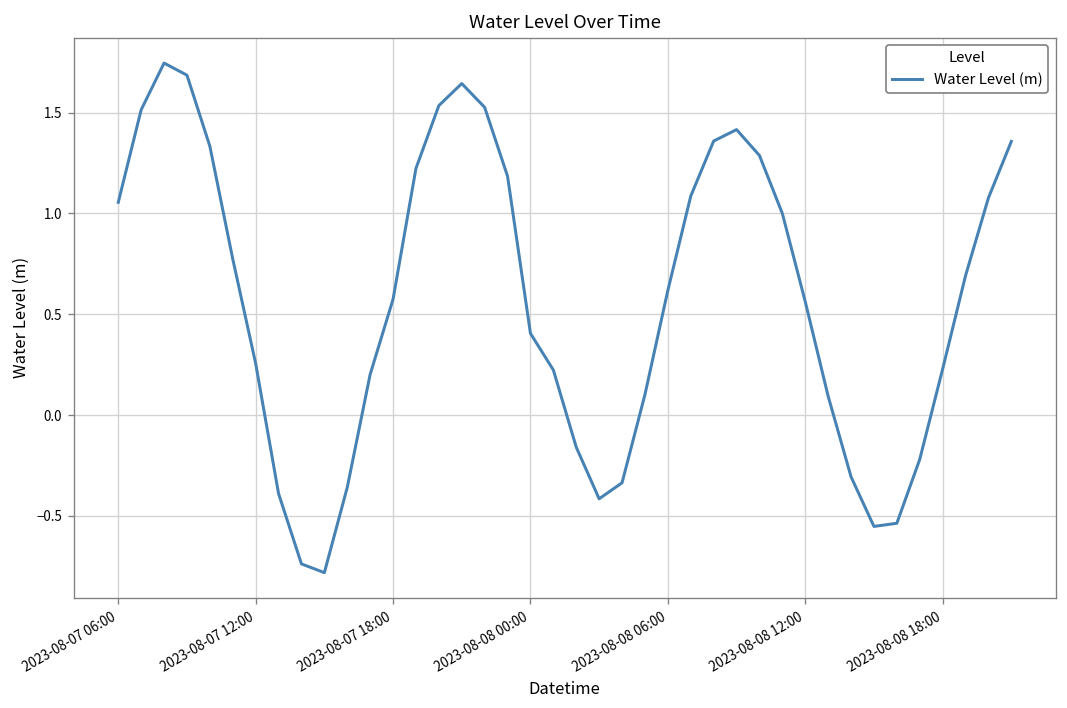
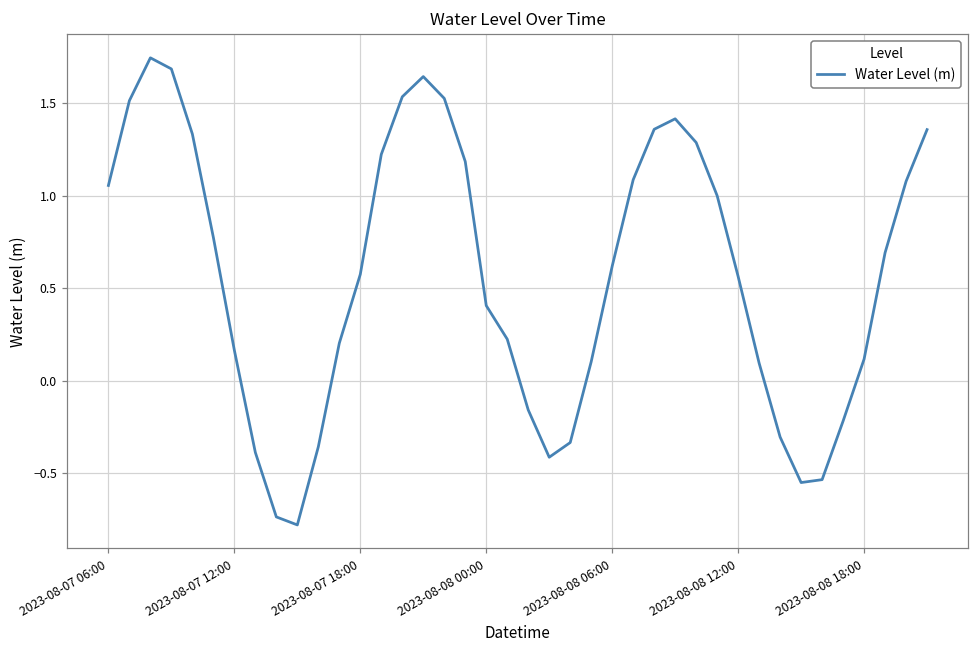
  {
    "2023-08-07 06:00": 1.06,
-   "2023-08-07 12:00": 0.26,
+   "2023-08-07 12:00": 0.16,
    "2023-08-07 18:00": 0.57,
    "2023-08-08 00:00": 0.41,
    "2023-08-08 06:00": 0.62,
    "2023-08-08 12:00": 0.56,
-   "2023-08-08 18:00": 0.23
+   "2023-08-08 18:00": 0.12
  }
